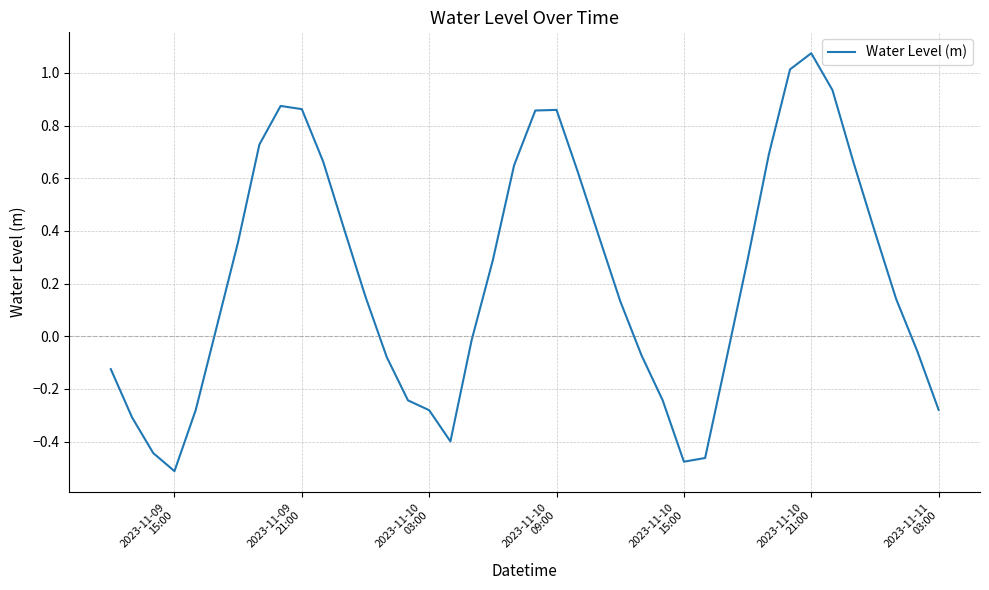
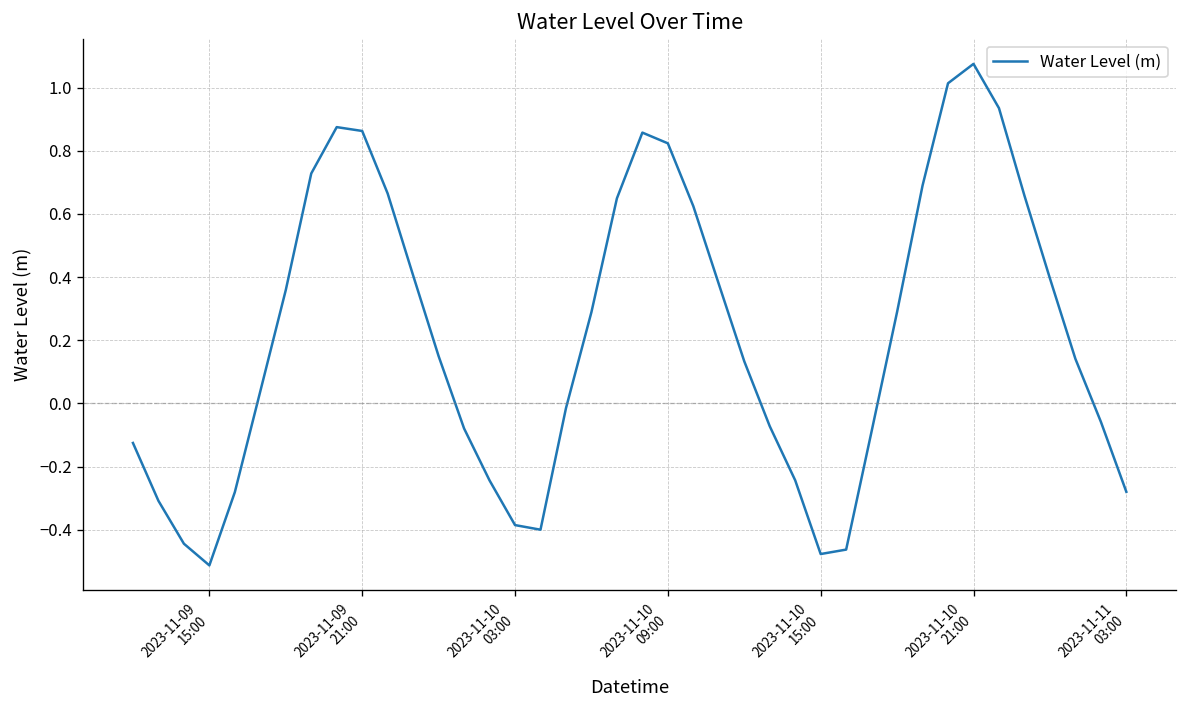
  {
    "2023-11-09 15:00": -0.51,
    "2023-11-09 21:00": 0.86,
-   "2023-11-10 03:00": -0.28,
-   "2023-11-10 09:00": 0.86,
+   "2023-11-10 03:00": -0.38,
+   "2023-11-10 09:00": 0.82,
    "2023-11-10 15:00": -0.48,
    "2023-11-10 21:00": 1.07,
    "2023-11-11 03:00": -0.28
  }
